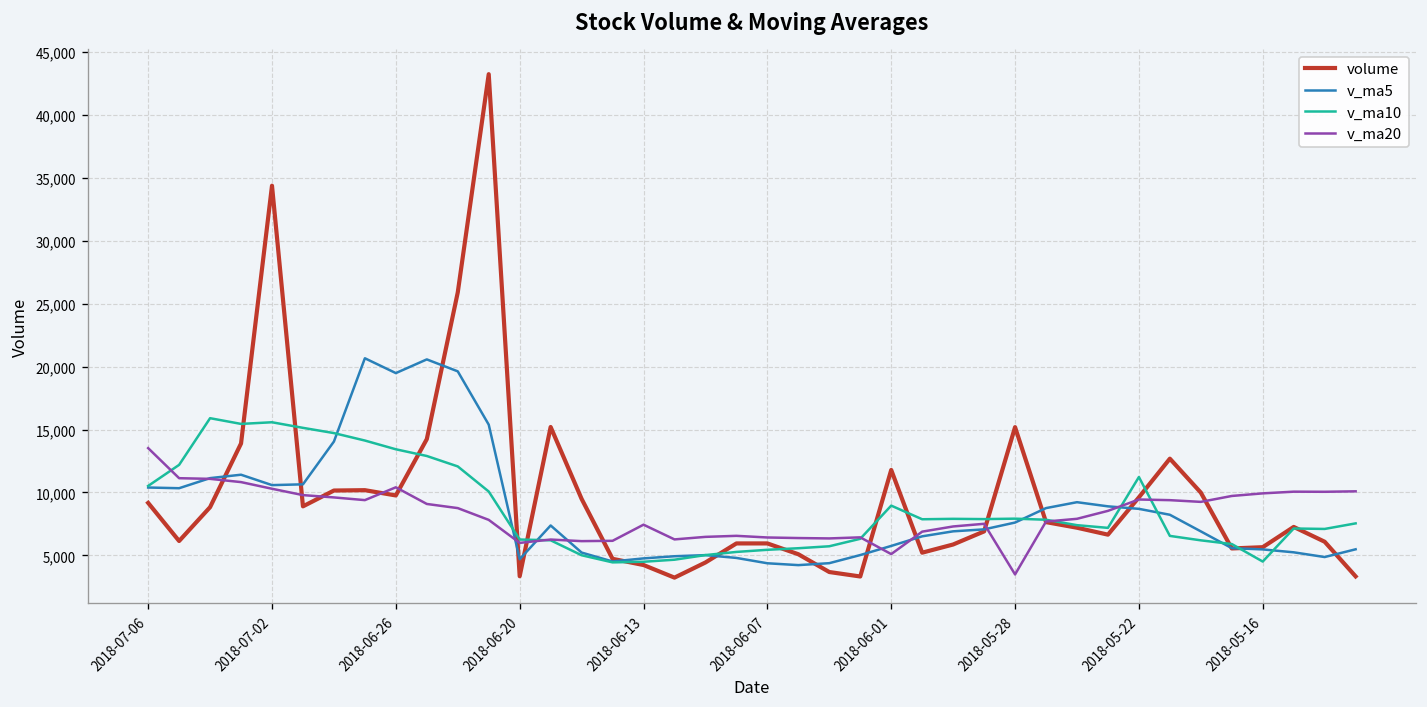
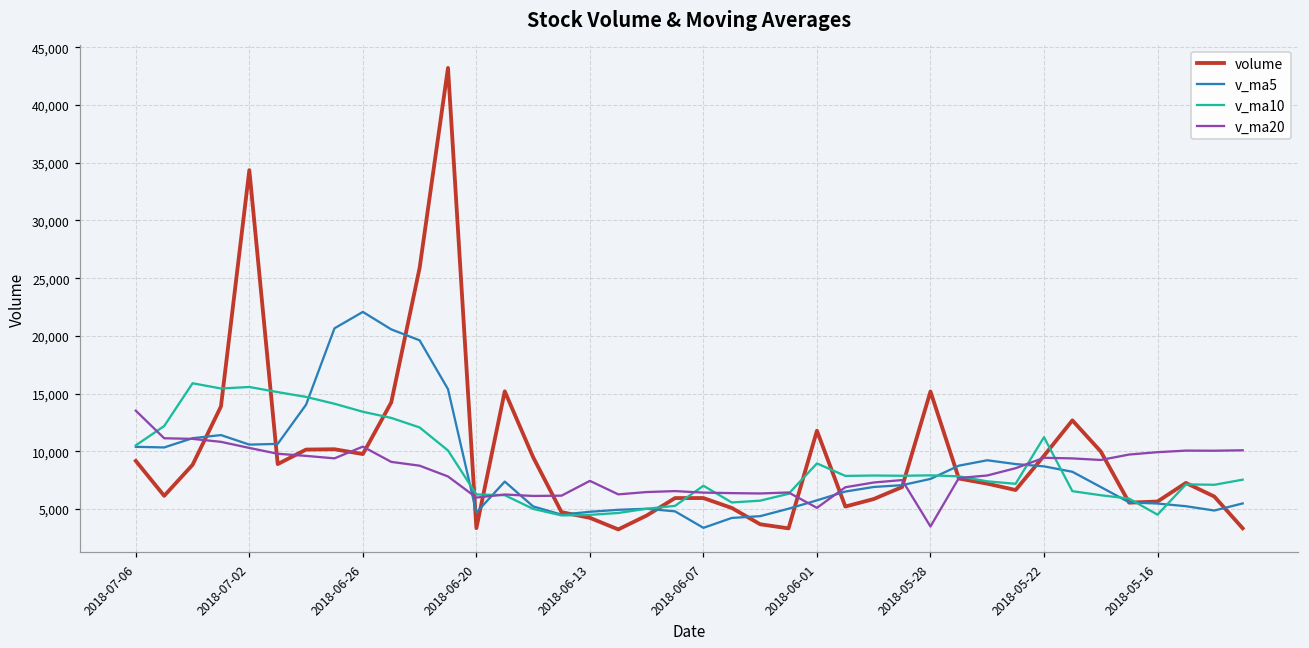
  {
    "volume": {
      "2018-07-06": "9,200",
      "2018-07-02": "34,400",
      "2018-06-26": "9,800",
      "2018-06-20": "3,400",
      "2018-06-13": "4,200",
      "2018-06-07": "6,000",
      "2018-06-01": "11,800",
      "2018-05-28": "15,200"
    },
    "v_ma5": {
      "2018-07-02": "10,600",
-     "2018-06-26": "19,500",
+     "2018-06-26": "22,100",
      "2018-06-20": "4,700",
      "2018-06-13": "4,800",
-     "2018-06-07": "4,400",
+     "2018-06-07": "3,400",
      "2018-06-01": "5,800",
      "2018-05-28": "7,600",
      "2018-05-22": "8,700"
    },
    "v_ma10": {
      "2018-07-02": "15,600",
      "2018-06-26": "13,400",
      "2018-06-20": "6,300",
      "2018-06-13": "4,500",
-     "2018-06-07": "5,400",
+     "2018-06-07": "7,000",
      "2018-06-01": "9,000",
      "2018-05-28": "7,900",
      "2018-05-22": "11,200",
      "2018-05-16": "4,500"
    },
    "v_ma20": {
      "2018-07-06": "13,500",
      "2018-07-02": "10,300",
      "2018-06-26": "10,400",
      "2018-06-20": "6,000",
      "2018-06-13": "7,400",
      "2018-06-07": "6,400",
      "2018-06-01": "5,100",
      "2018-05-28": "3,500",
      "2018-05-16": "9,900"
    }
  }
